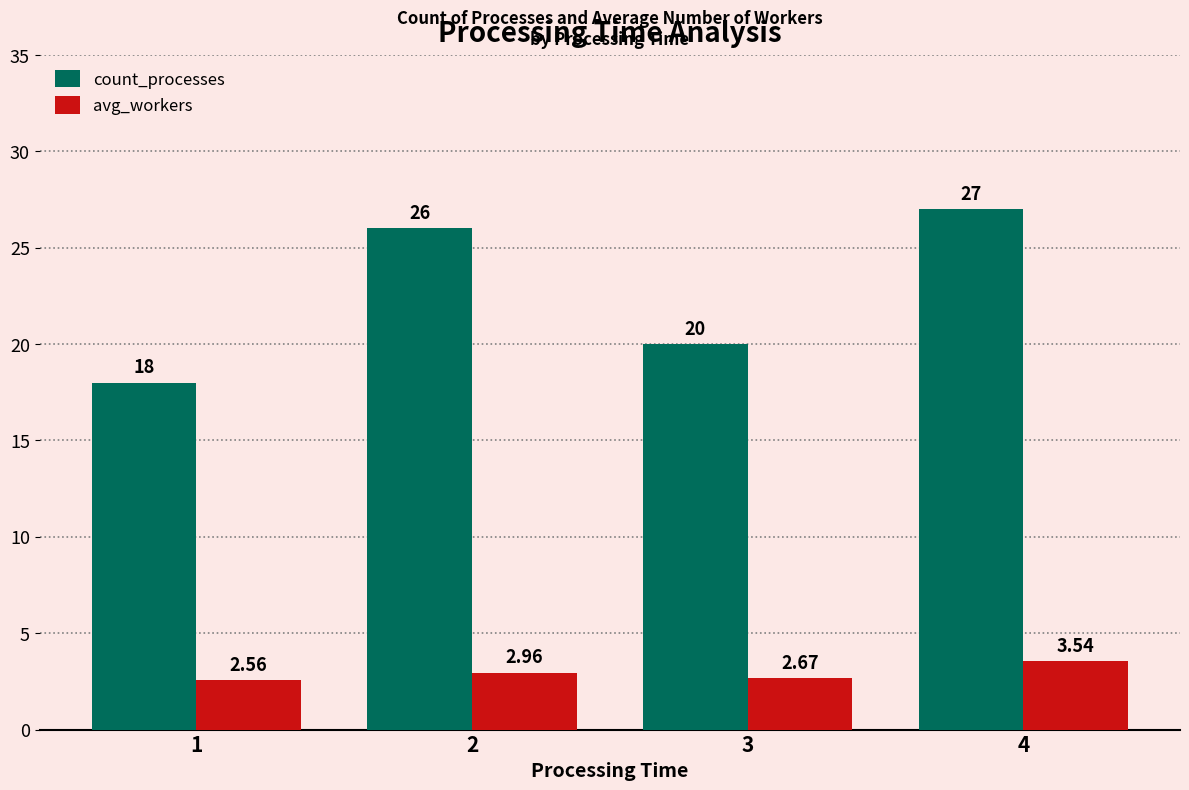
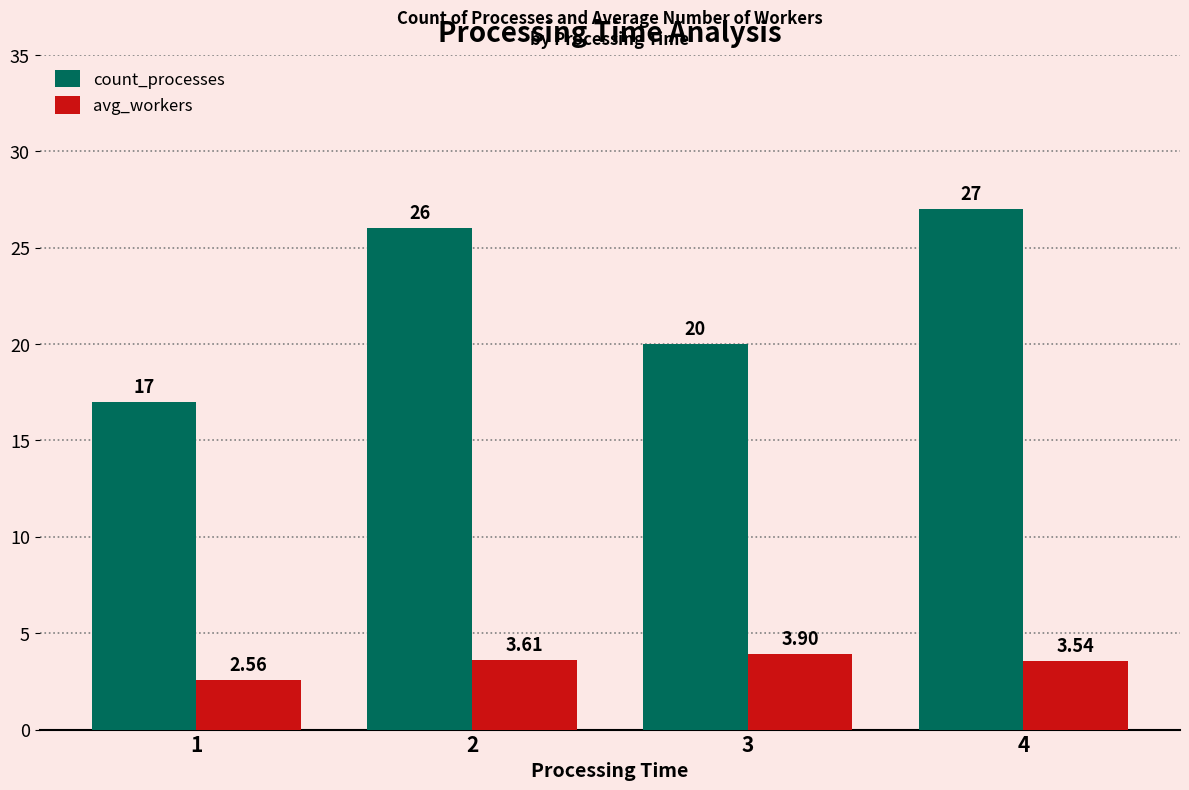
  {
    "count_processes": {
-     "1": 18,
+     "1": 17,
      "2": 26,
      "3": 20,
      "4": 27
    },
    "avg_workers": {
      "1": 2.56,
-     "2": 2.96,
-     "3": 2.67,
+     "2": 3.61,
+     "3": 3.90,
      "4": 3.54
    }
  }
